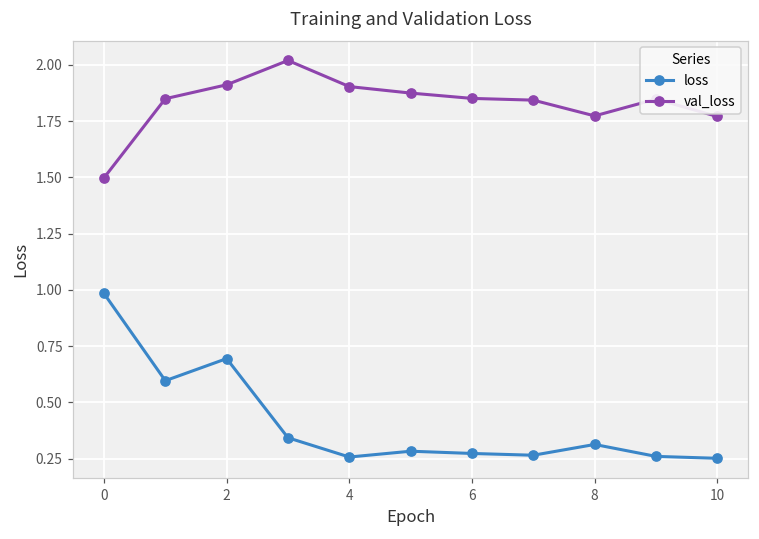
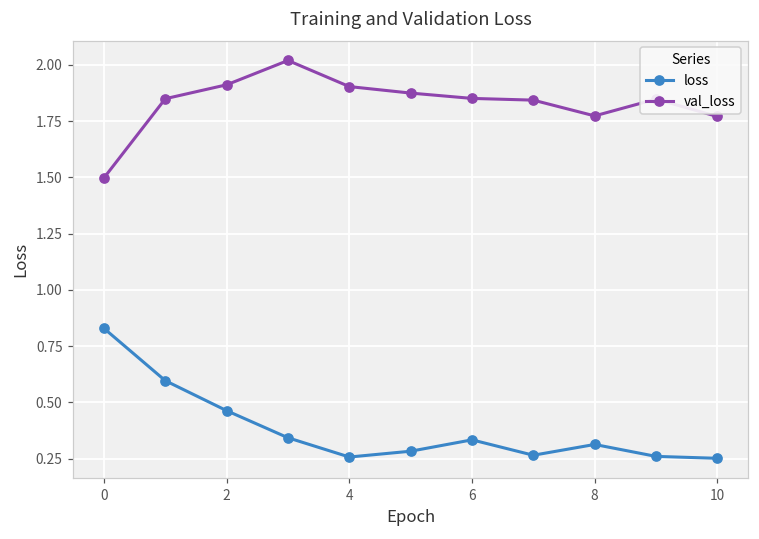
  {
    "loss": {
-     "0": 0.98,
-     "2": 0.69,
+     "0": 0.83,
+     "2": 0.46,
      "4": 0.26,
-     "6": 0.27,
+     "6": 0.33,
      "8": 0.31,
      "10": 0.25
    },
    "val_loss": {
      "0": 1.50,
      "2": 1.91,
      "4": 1.90,
      "6": 1.85,
      "8": 1.77,
      "10": 1.77
    }
  }
